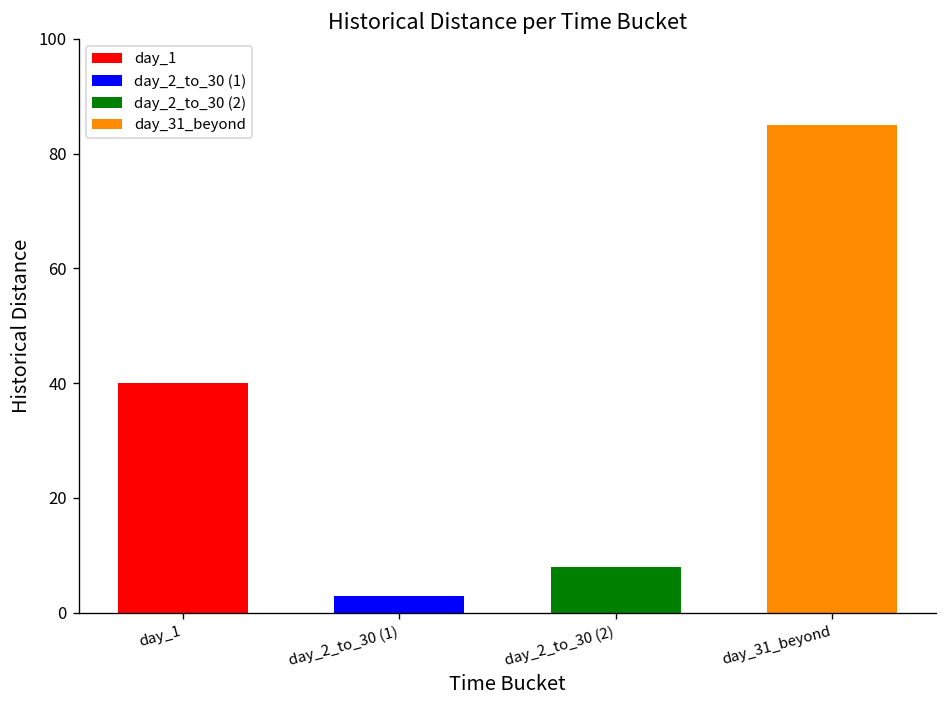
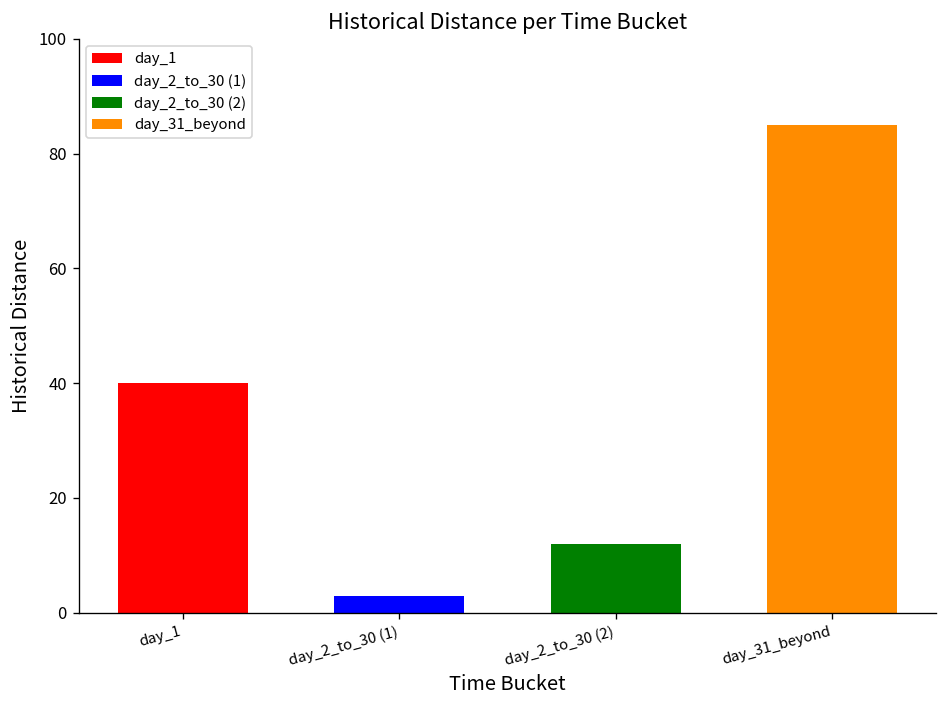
  {
    "day_1": 40,
    "day_2_to_30 (1)": 3,
-   "day_2_to_30 (2)": 8,
+   "day_2_to_30 (2)": 12,
    "day_31_beyond": 85
  }
